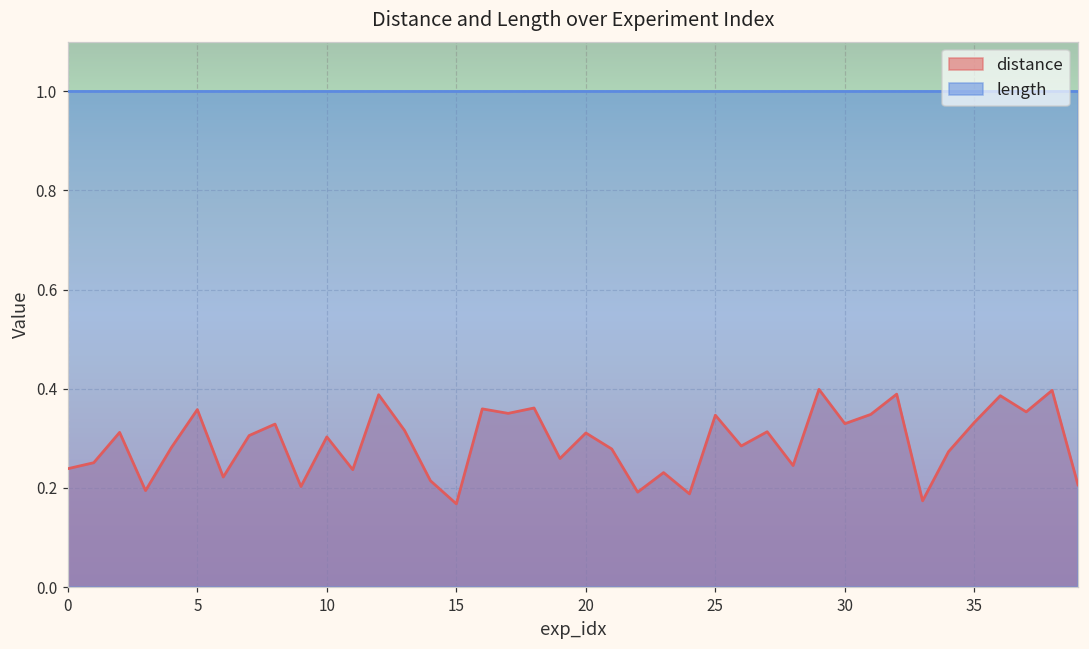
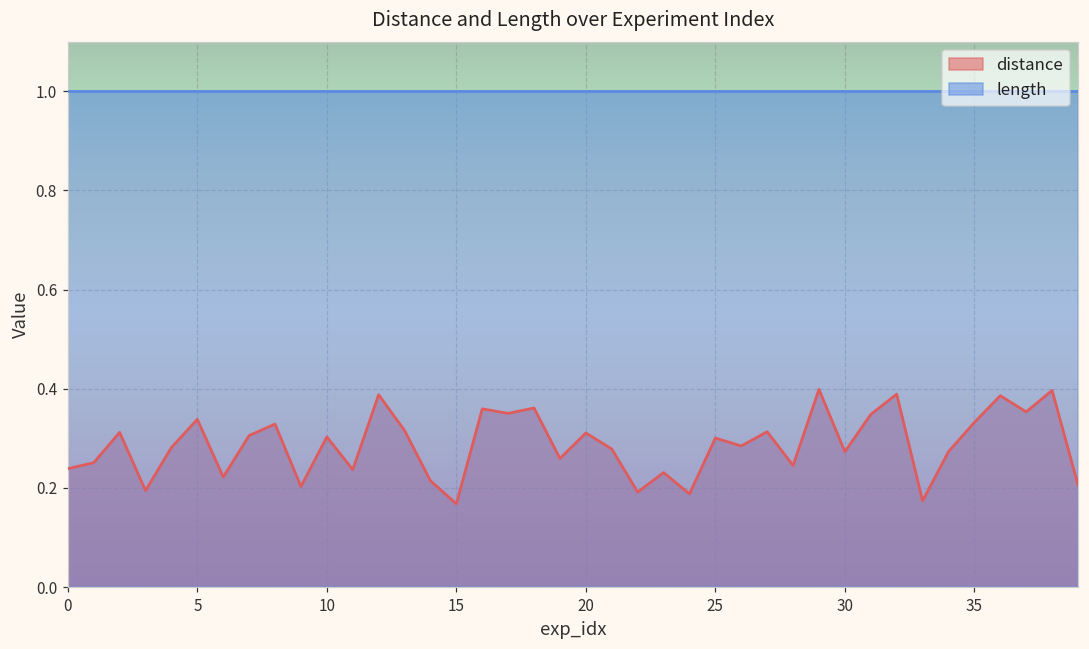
  {
    "distance": {
      "0": 0.24,
-     "5": 0.36,
+     "5": 0.34,
      "10": 0.30,
      "15": 0.17,
      "20": 0.31,
-     "25": 0.35,
-     "30": 0.33,
+     "25": 0.30,
+     "30": 0.27,
      "35": 0.33
    },
    "length": {
      "0": 1.00,
      "5": 1.00,
      "10": 1.00,
      "15": 1.00,
      "20": 1.00,
      "25": 1.00,
      "30": 1.00
    }
  }
